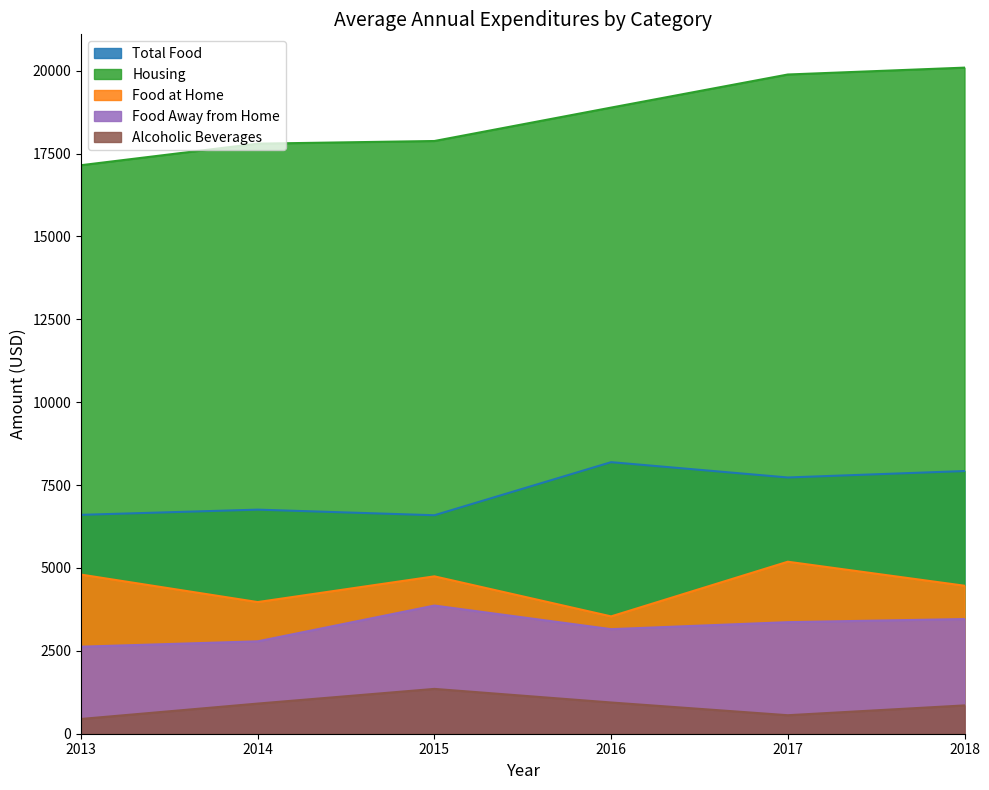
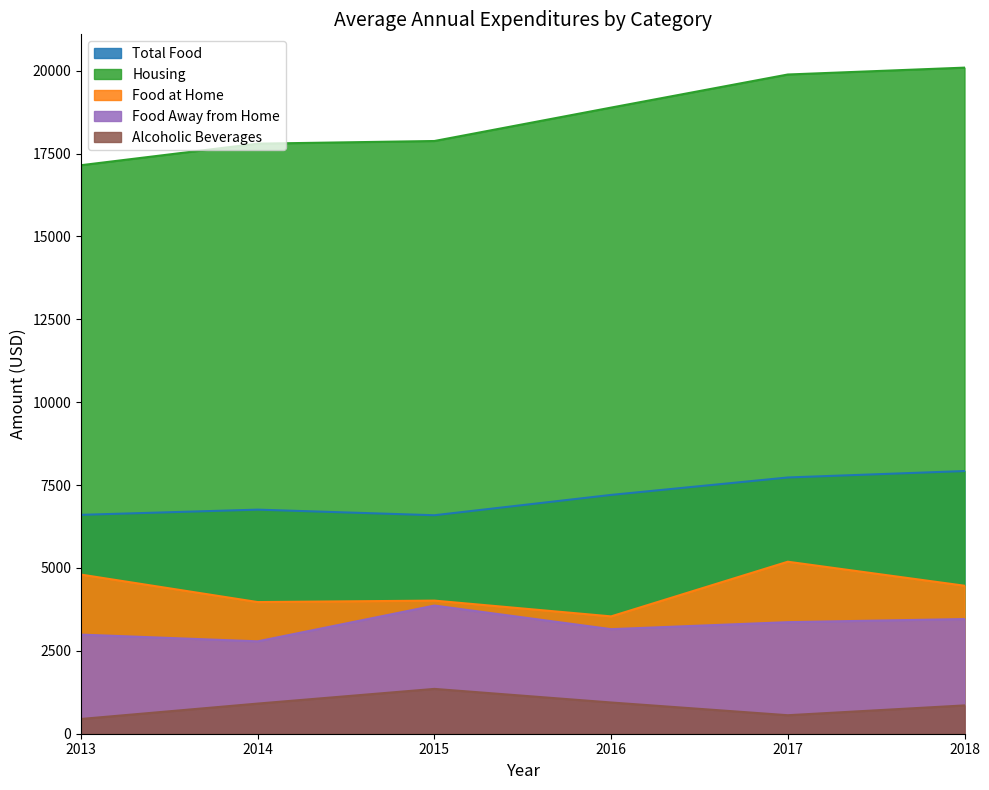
  {
    "Total Food": {
      "2013": 6600,
      "2014": 6800,
      "2015": 6600,
-     "2016": 8200,
+     "2016": 7200,
      "2017": 7700,
      "2018": 7900
    },
    "Housing": {
      "2013": 17100,
      "2015": 17900,
      "2016": 18900,
      "2017": 19900,
      "2018": 20100
    },
    "Food at Home": {
      "2013": 4800,
      "2014": 4000,
-     "2015": 4700,
+     "2015": 4000,
      "2016": 3500,
      "2017": 5200,
      "2018": 4500
    },
    "Food Away from Home": {
-     "2013": 2600,
+     "2013": 3000,
      "2014": 2800,
      "2015": 3900,
      "2016": 3200,
      "2017": 3400,
      "2018": 3500
    },
    "Alcoholic Beverages": {
      "2013": 400,
      "2014": 900,
      "2015": 1400,
      "2016": 900,
      "2017": 600,
      "2018": 900
    }
  }
